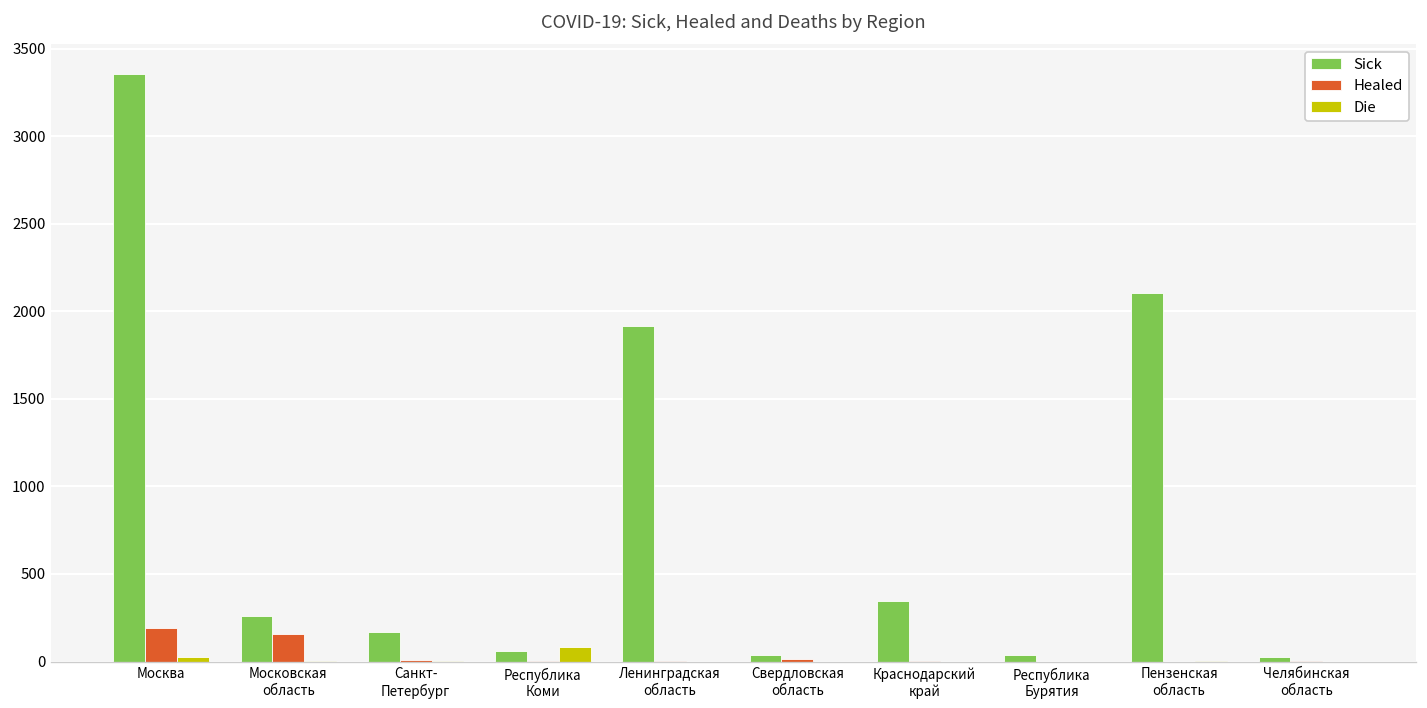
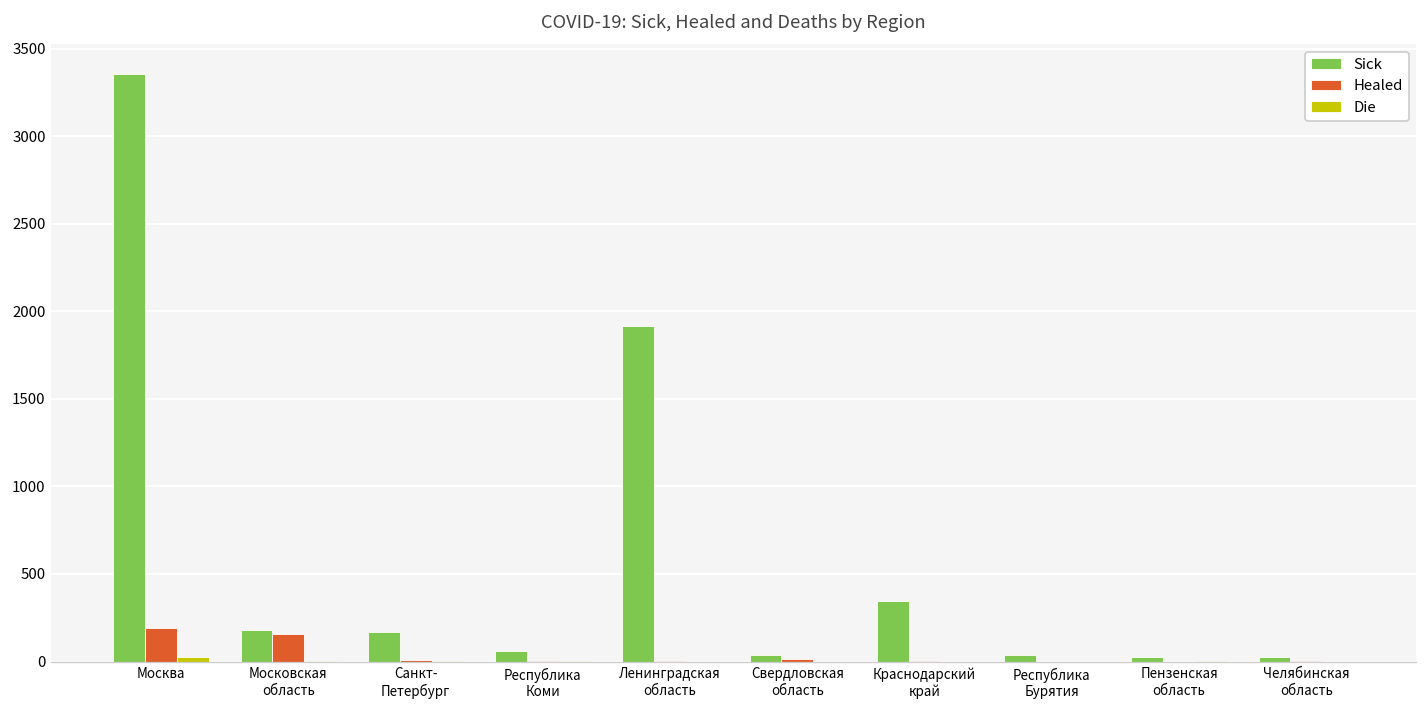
  {
    "Sick": {
      "Москва": 3360,
-     "Московская область": 260,
+     "Московская область": 180,
      "Санкт- Петербург": 170,
      "Республика Коми": 60,
      "Ленинградская область": 1920,
      "Свердловская область": 40,
      "Краснодарский край": 350,
      "Республика Бурятия": 40,
-     "Пензенская область": 2110,
+     "Пензенская область": 30,
      "Челябинская область": 30
    },
    "Healed": {
      "Москва": 190,
      "Московская область": 160,
      "Республика Бурятия": 0,
      "Пензенская область": 0
    },
    "Die": {
      "Москва": 30,
-     "Республика Коми": 80,
+     "Республика Коми": 0,
      "Ленинградская область": 0,
      "Свердловская область": 0,
      "Краснодарский край": 0,
      "Республика Бурятия": 0,
      "Челябинская область": 0
    }
  }
